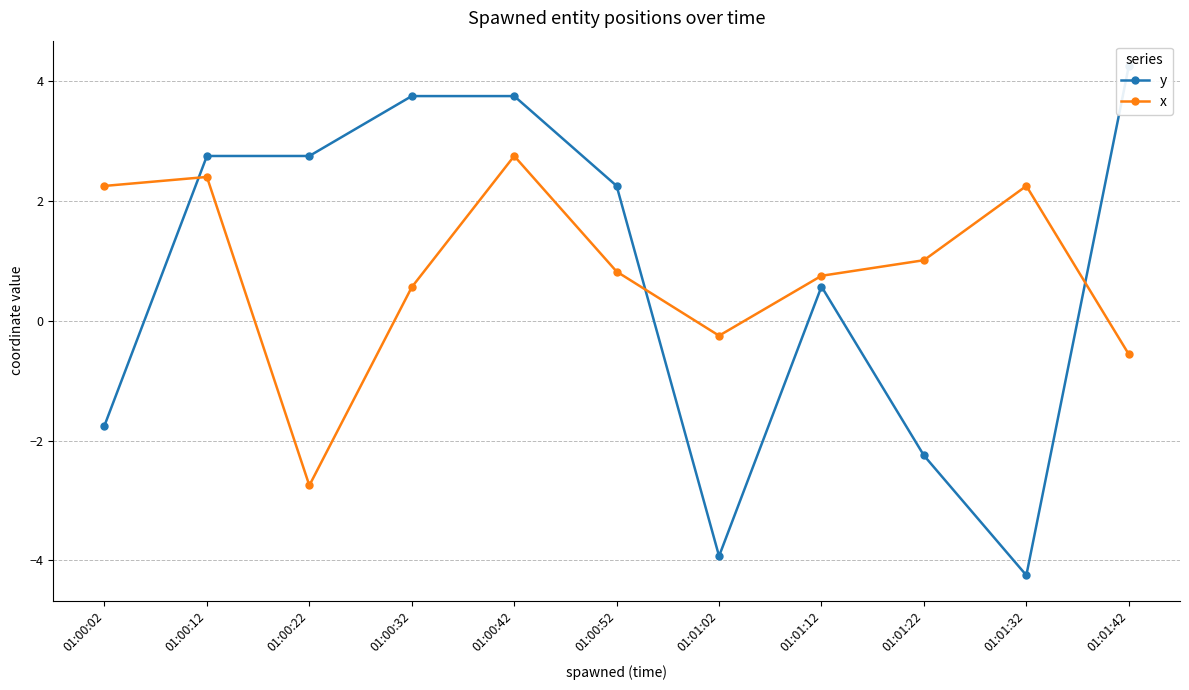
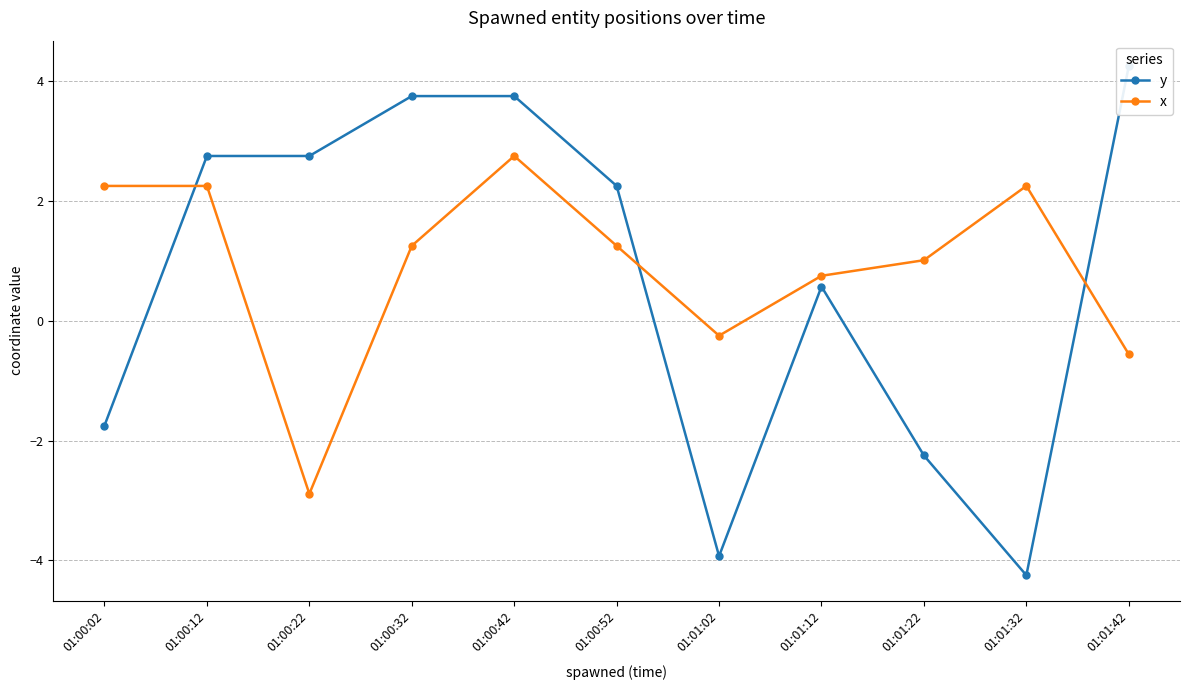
  {
    "y": {
      "01:00:02": -1.8,
      "01:00:12": 2.8,
      "01:00:22": 2.8,
      "01:00:32": 3.8,
      "01:00:42": 3.8,
      "01:00:52": 2.3,
      "01:01:02": -3.9,
      "01:01:12": 0.6,
      "01:01:22": -2.3,
      "01:01:32": -4.3
    },
    "x": {
      "01:00:02": 2.3,
-     "01:00:12": 2.4,
-     "01:00:22": -2.8,
-     "01:00:32": 0.6,
+     "01:00:12": 2.3,
+     "01:00:22": -2.9,
+     "01:00:32": 1.3,
      "01:00:42": 2.8,
-     "01:00:52": 0.8,
+     "01:00:52": 1.3,
      "01:01:02": -0.3,
      "01:01:12": 0.8,
      "01:01:22": 1.0,
      "01:01:32": 2.3,
      "01:01:42": -0.6
    }
  }
